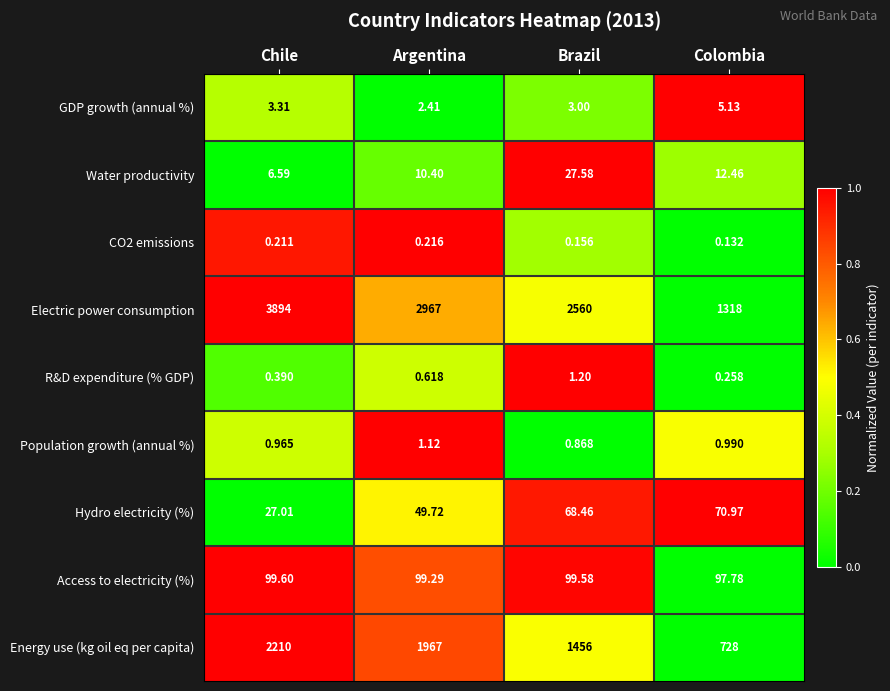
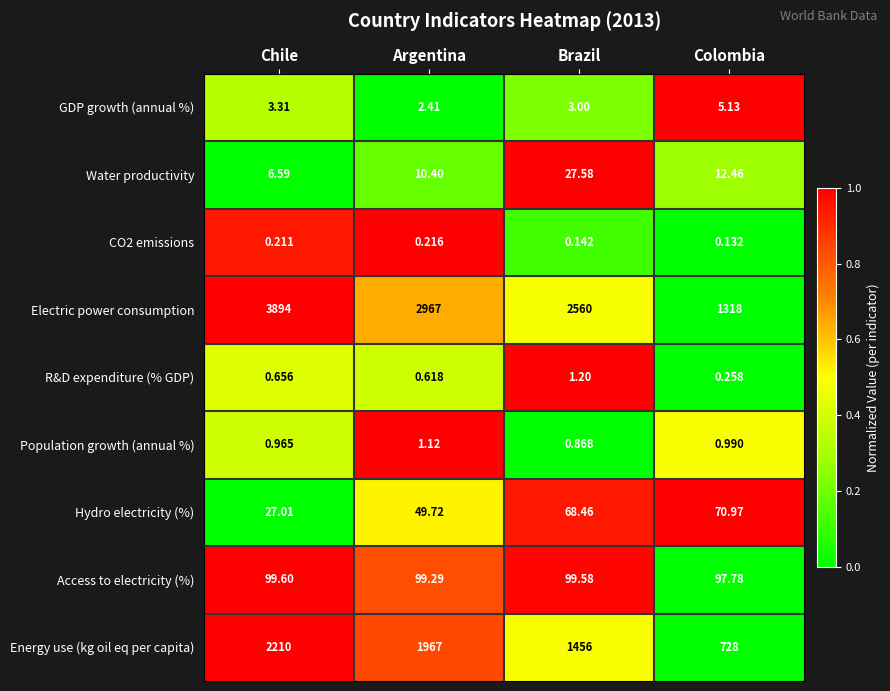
  {
    "GDP growth (annual %)": {
      "Chile": 3.31,
      "Argentina": 2.41,
      "Brazil": 3.00,
      "Colombia": 5.13
    },
    "Water productivity": {
      "Chile": 6.59,
      "Argentina": 10.40,
      "Brazil": 27.58,
      "Colombia": 12.46
    },
    "CO2 emissions": {
      "Chile": 0.211,
      "Argentina": 0.216,
-     "Brazil": 0.156,
+     "Brazil": 0.142,
      "Colombia": 0.132
    },
    "Electric power consumption": {
      "Chile": 3894,
      "Argentina": 2967,
      "Brazil": 2560,
      "Colombia": 1318
    },
    "R&D expenditure (% GDP)": {
-     "Chile": 0.390,
+     "Chile": 0.656,
      "Argentina": 0.618,
      "Brazil": 1.20,
      "Colombia": 0.258
    },
    "Population growth (annual %)": {
      "Chile": 0.965,
      "Argentina": 1.12,
      "Brazil": 0.868,
      "Colombia": 0.990
    },
    "Hydro electricity (%)": {
      "Chile": 27.01,
      "Argentina": 49.72,
      "Brazil": 68.46,
      "Colombia": 70.97
    },
    "Access to electricity (%)": {
      "Chile": 99.60,
      "Argentina": 99.29,
      "Brazil": 99.58,
      "Colombia": 97.78
    },
    "Energy use (kg oil eq per capita)": {
      "Chile": 2210,
      "Argentina": 1967,
      "Brazil": 1456,
      "Colombia": 728
    }
  }
